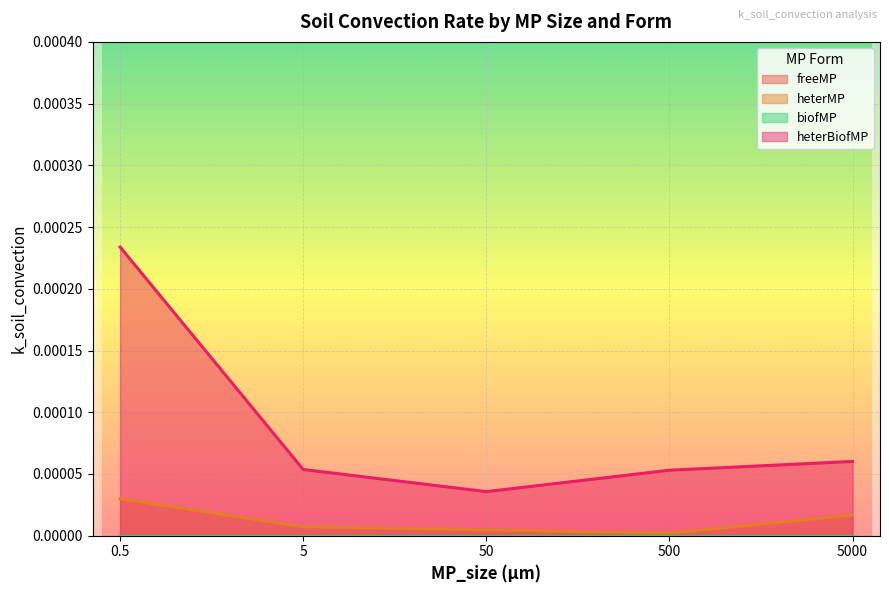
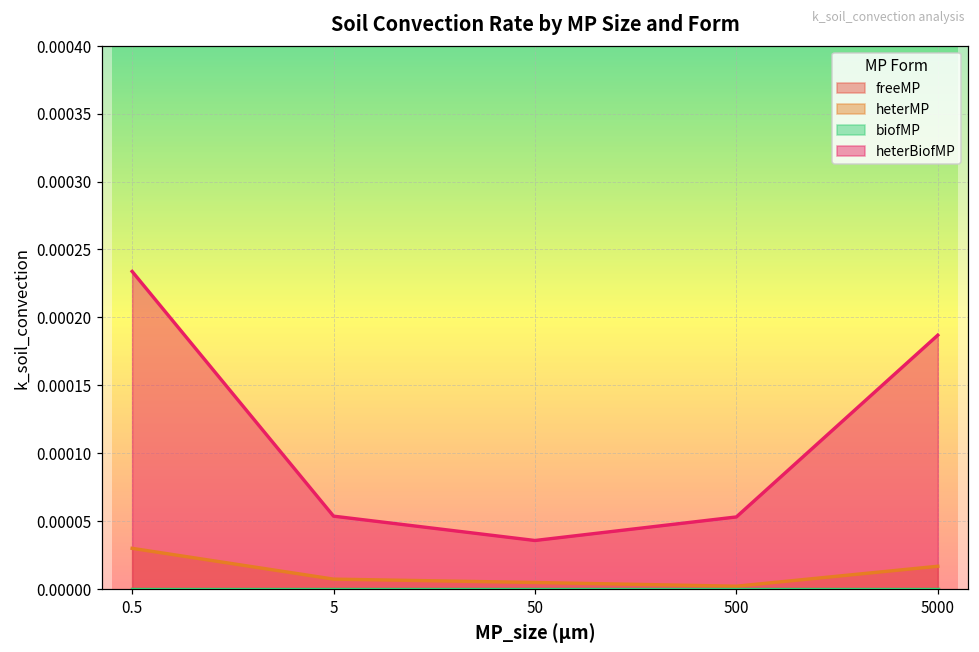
  {
    "biofMP": {
      "0.5": 0.000000,
      "5": 0.000000,
      "50": 0.000000,
      "5000": 0.000000
    },
    "heterMP": {
      "0.5": 0.000030,
      "5": 0.000007,
      "50": 0.000005,
      "5000": 0.000017
    },
    "heterBiofMP": {
      "0.5": 0.000234,
      "5": 0.000054,
      "50": 0.000036,
      "500": 0.000053,
-     "5000": 0.000060
+     "5000": 0.000187
    }
  }
